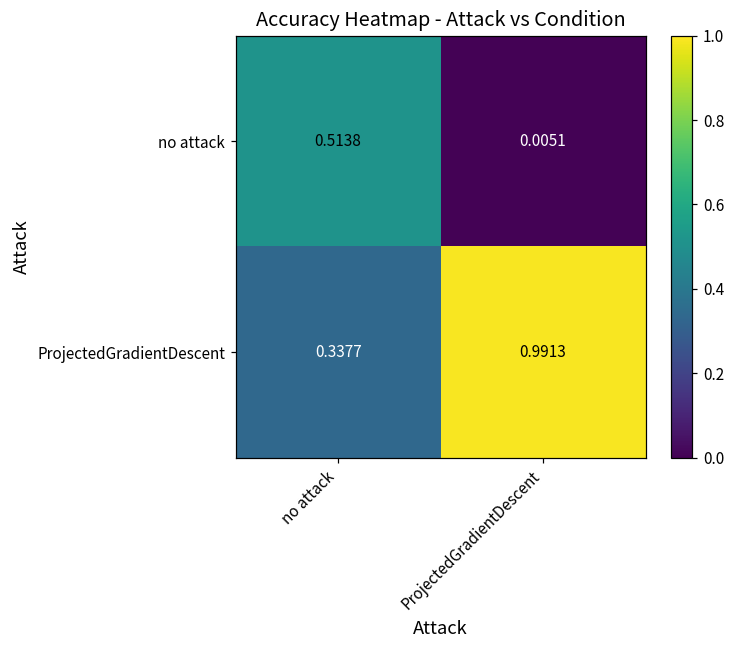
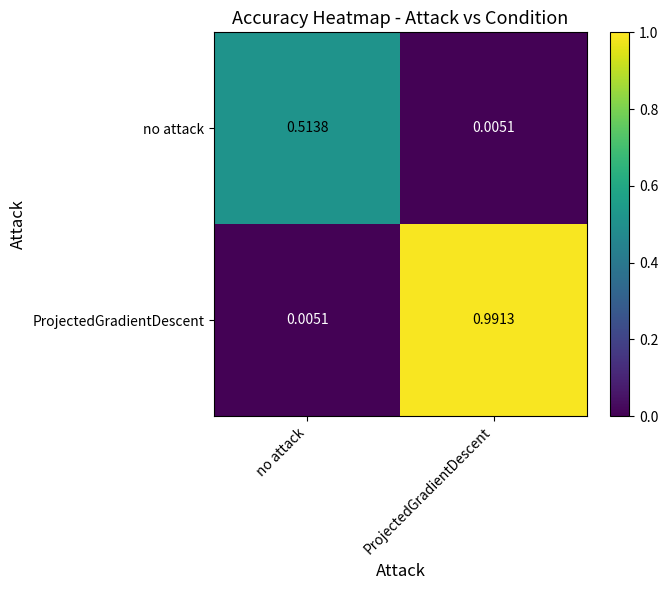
  {
    "no attack": {
      "no attack": 0.5138,
      "ProjectedGradientDescent": 0.0051
    },
    "ProjectedGradientDescent": {
-     "no attack": 0.3377,
+     "no attack": 0.0051,
      "ProjectedGradientDescent": 0.9913
    }
  }
